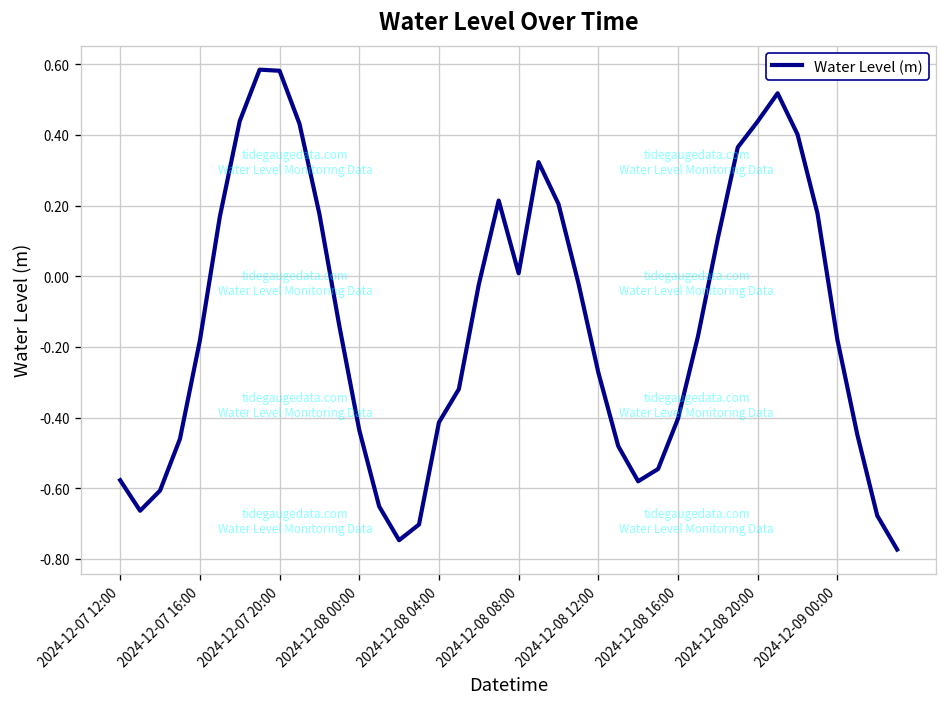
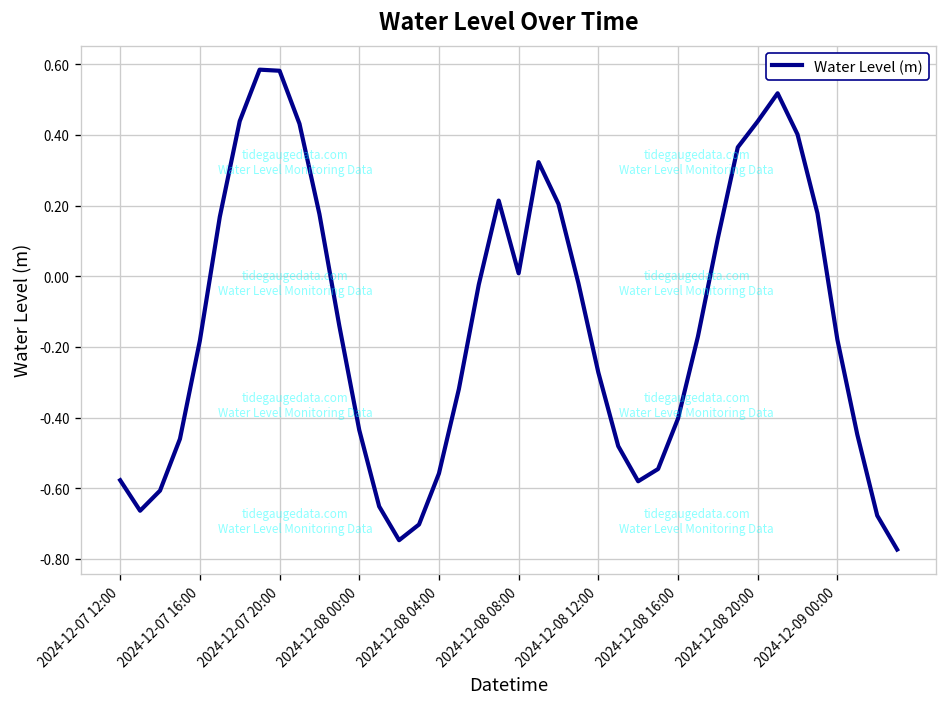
  {
    "2024-12-07 12:00": -0.58,
    "2024-12-07 16:00": -0.18,
    "2024-12-07 20:00": 0.58,
    "2024-12-08 00:00": -0.44,
-   "2024-12-08 04:00": -0.41,
+   "2024-12-08 04:00": -0.56,
    "2024-12-08 08:00": 0.01,
    "2024-12-08 12:00": -0.27,
    "2024-12-08 16:00": -0.40,
    "2024-12-08 20:00": 0.44,
    "2024-12-09 00:00": -0.18
  }
